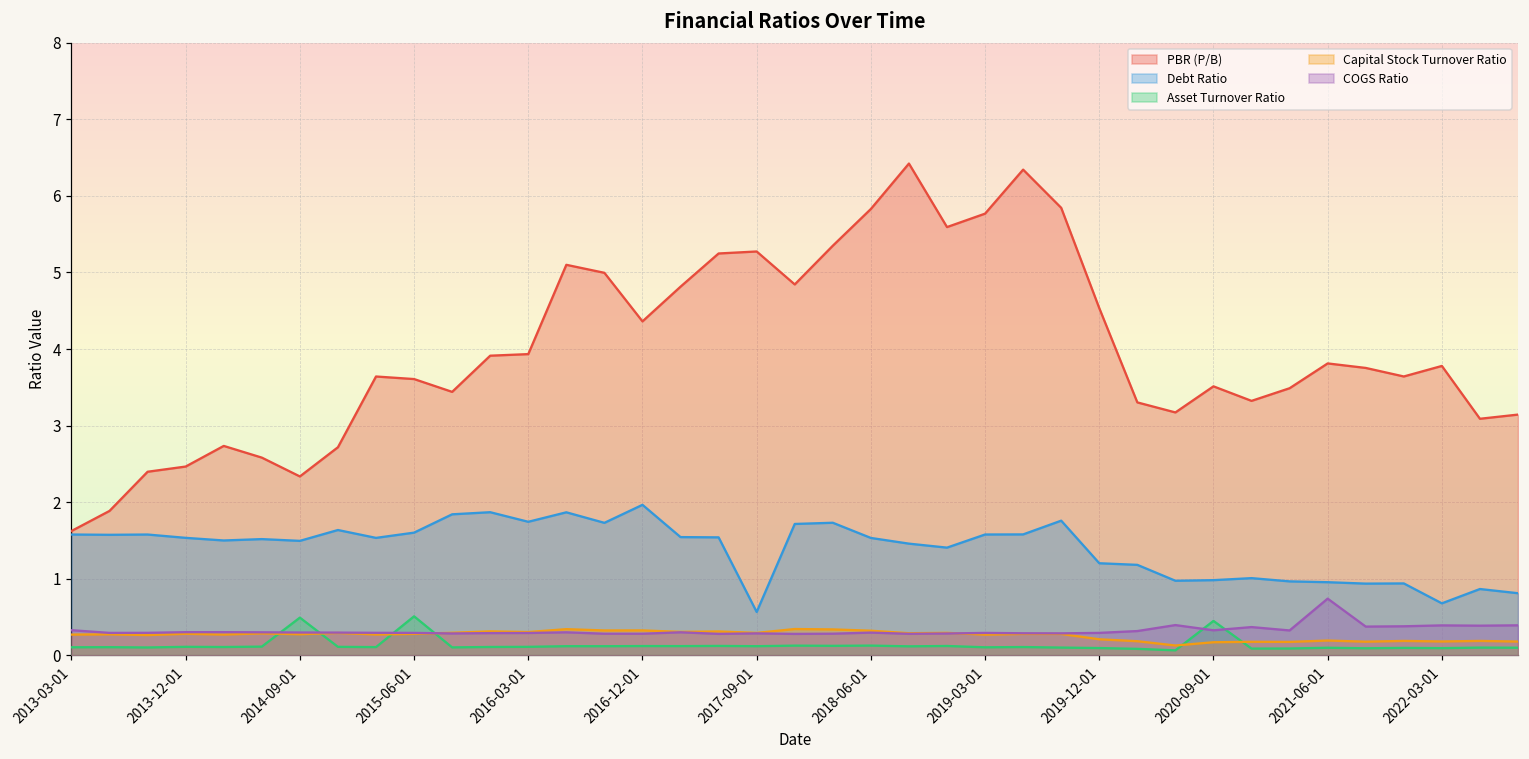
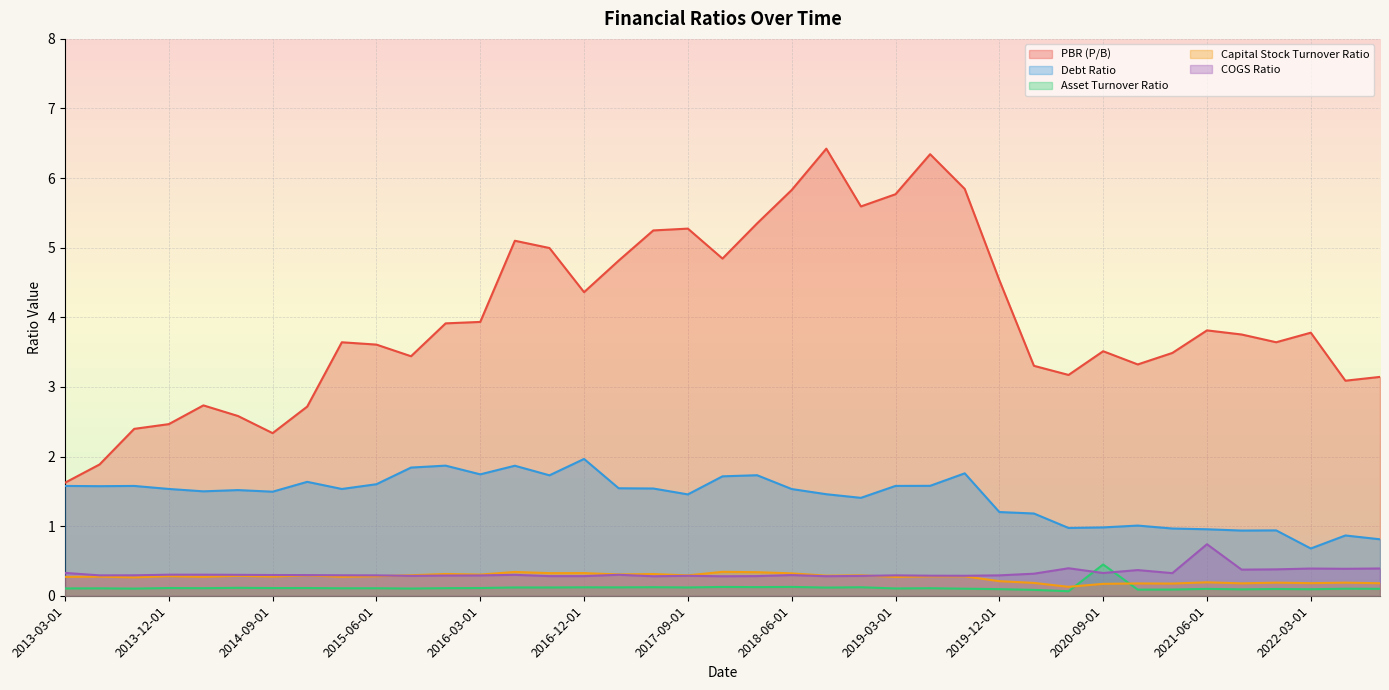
  {
    "Debt Ratio": {
      "2013-03-01": 1.6,
      "2013-12-01": 1.5,
      "2014-09-01": 1.5,
      "2015-06-01": 1.6,
      "2016-03-01": 1.7,
      "2016-12-01": 2.0,
-     "2017-09-01": 0.6,
+     "2017-09-01": 1.5,
      "2018-06-01": 1.5,
      "2019-03-01": 1.6,
      "2019-12-01": 1.2,
      "2020-09-01": 1.0,
      "2021-06-01": 1.0,
      "2022-03-01": 0.7
    },
    "Asset Turnover Ratio": {
      "2013-03-01": 0.1,
      "2013-12-01": 0.1,
-     "2014-09-01": 0.5,
-     "2015-06-01": 0.5,
+     "2014-09-01": 0.1,
+     "2015-06-01": 0.1,
      "2016-03-01": 0.1,
      "2016-12-01": 0.1,
      "2017-09-01": 0.1,
      "2018-06-01": 0.1,
      "2019-03-01": 0.1,
      "2019-12-01": 0.1,
      "2020-09-01": 0.4,
      "2021-06-01": 0.1,
      "2022-03-01": 0.1
    },
    "COGS Ratio": {
      "2013-03-01": 0.3,
      "2016-12-01": 0.3,
      "2019-12-01": 0.3,
      "2020-09-01": 0.3,
      "2021-06-01": 0.7,
      "2022-03-01": 0.4
    }
  }
